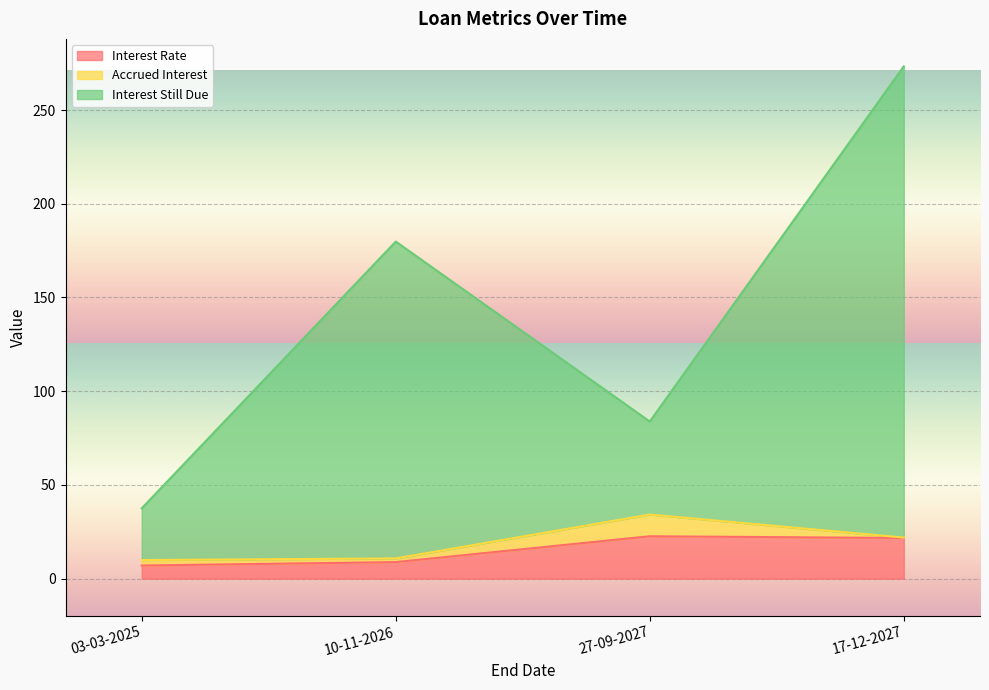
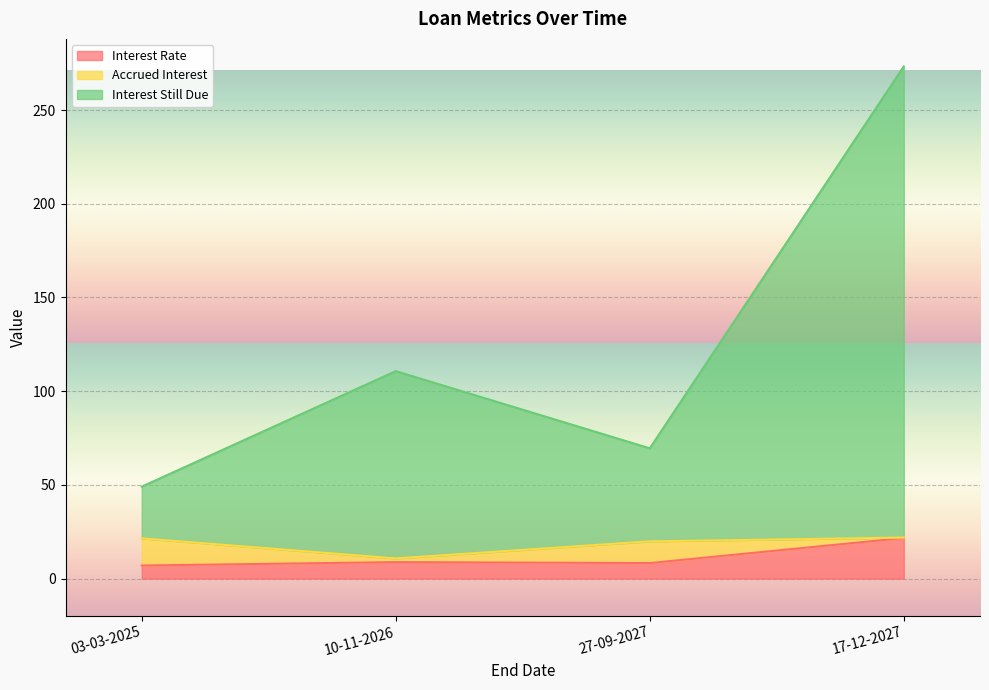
  {
    "Interest Rate": {
      "03-03-2025": 7,
      "10-11-2026": 9,
-     "27-09-2027": 23
+     "27-09-2027": 8
    },
    "Accrued Interest": {
-     "03-03-2025": 3,
+     "03-03-2025": 14,
      "10-11-2026": 2,
      "27-09-2027": 12
    },
    "Interest Still Due": {
      "03-03-2025": 28,
-     "10-11-2026": 169,
+     "10-11-2026": 100,
      "27-09-2027": 50,
      "17-12-2027": 251
    }
  }
